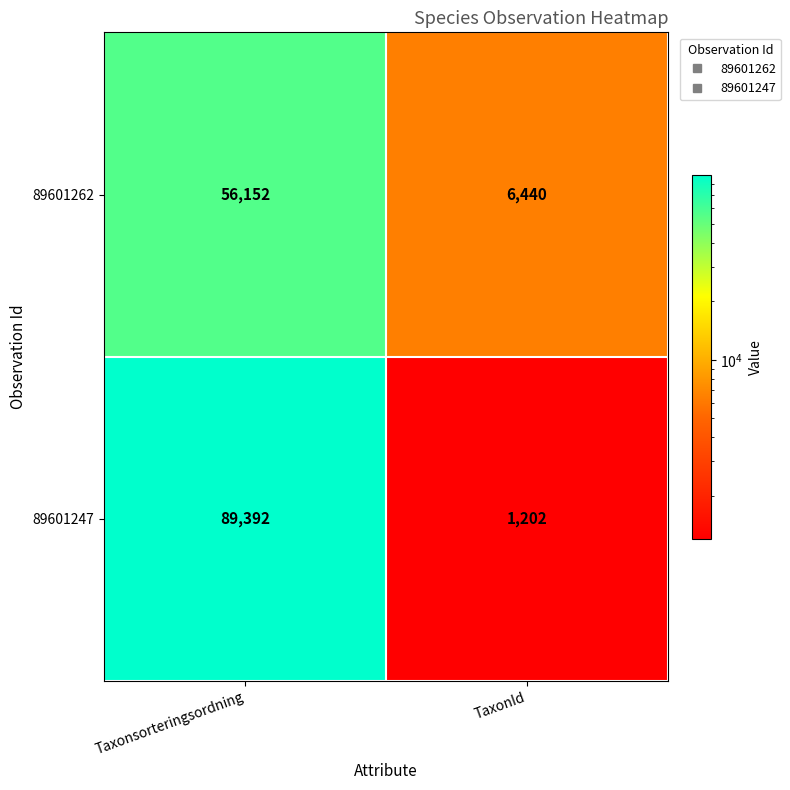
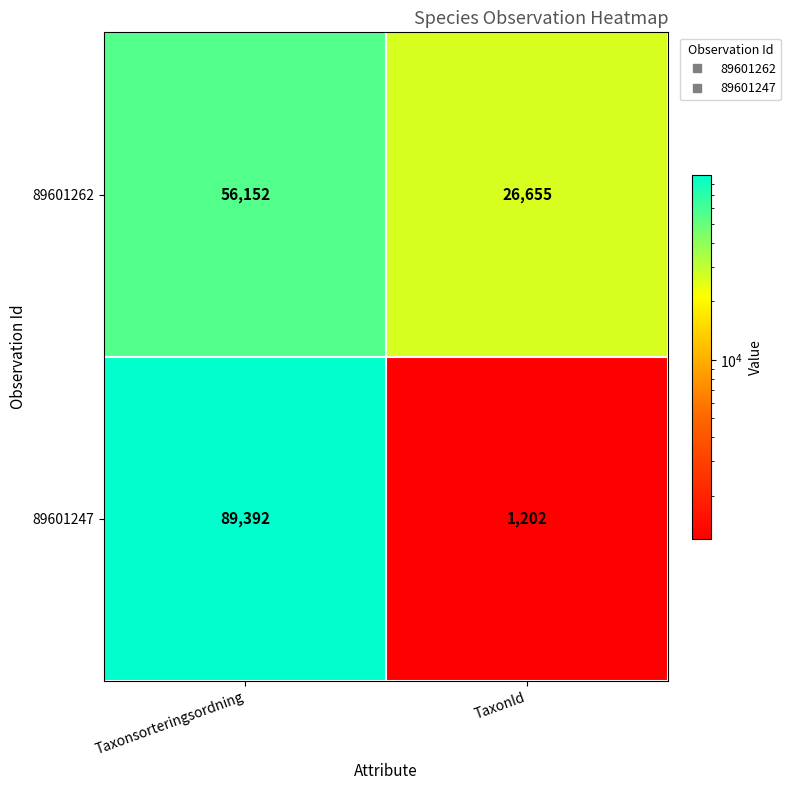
  {
    "89601262": {
      "Taxonsorteringsordning": "56,152",
-     "TaxonId": "6,440"
+     "TaxonId": "26,655"
    },
    "89601247": {
      "Taxonsorteringsordning": "89,392",
      "TaxonId": "1,202"
    }
  }
